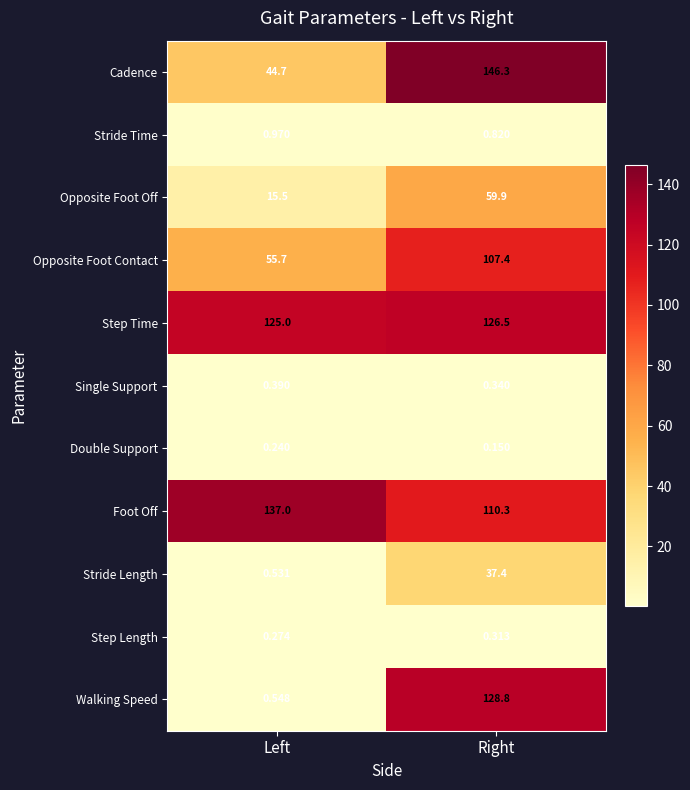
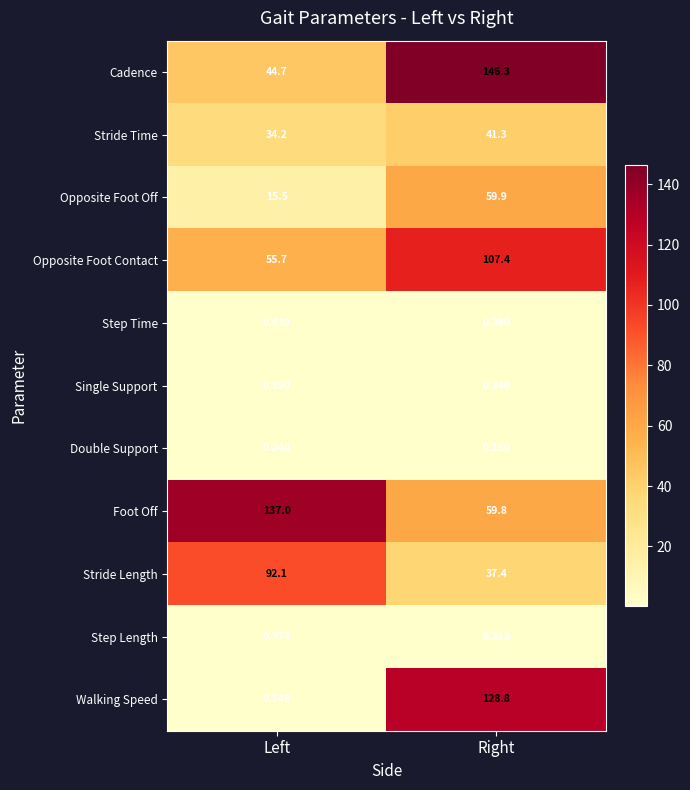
  {
    "Cadence": {
      "Left": 44.7,
      "Right": 146.3
    },
    "Stride Time": {
-     "Left": 0.970,
-     "Right": 0.820
+     "Left": 34.2,
+     "Right": 41.3
    },
    "Opposite Foot Off": {
      "Left": 15.5,
      "Right": 59.9
    },
    "Opposite Foot Contact": {
      "Left": 55.7,
      "Right": 107.4
    },
    "Step Time": {
-     "Left": 125.0,
-     "Right": 126.5
+     "Left": 0.430,
+     "Right": 0.390
    },
    "Single Support": {
      "Left": 0.390,
      "Right": 0.340
    },
    "Double Support": {
      "Left": 0.240,
      "Right": 0.150
    },
    "Foot Off": {
      "Left": 137.0,
-     "Right": 110.3
+     "Right": 59.8
    },
    "Stride Length": {
-     "Left": 0.531,
+     "Left": 92.1,
      "Right": 37.4
    },
    "Step Length": {
      "Left": 0.274,
      "Right": 0.313
    },
    "Walking Speed": {
      "Left": 0.548,
      "Right": 128.8
    }
  }
